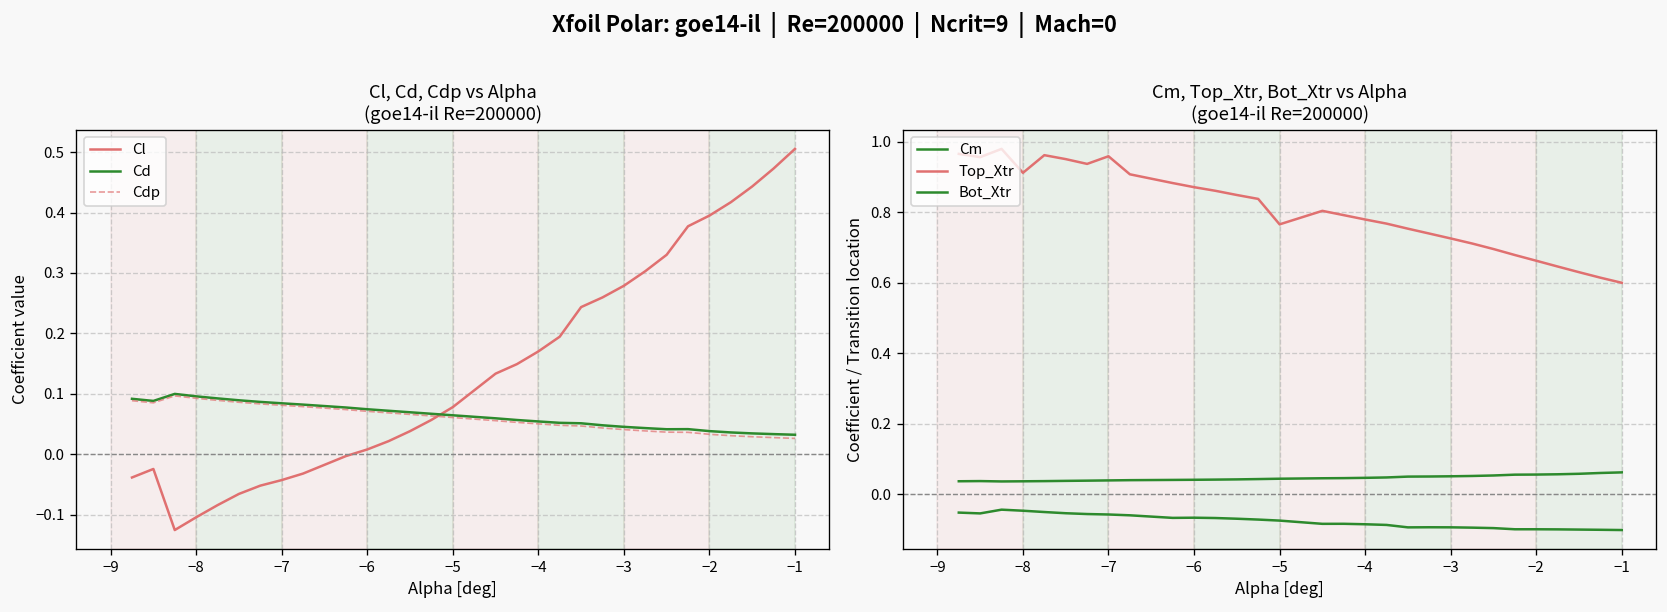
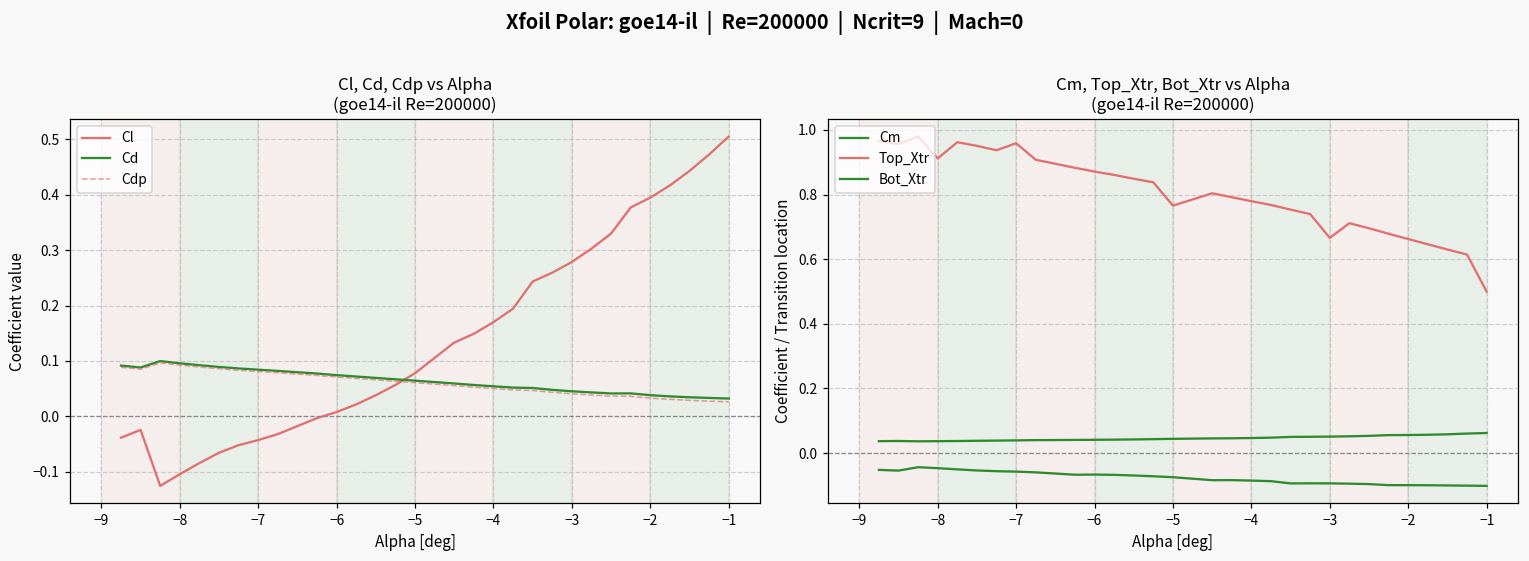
  {
    "Cl, Cd, Cdp vs Alpha (goe14-il Re=200000)": {
      "Cd": {
        "−2": 0.04,
        "−1": 0.03
      }
    },
    "Cm, Top_Xtr, Bot_Xtr vs Alpha (goe14-il Re=200000)": {
      "Top_Xtr": {
        "−8": 0.91,
        "−7": 0.96,
        "−6": 0.87,
        "−5": 0.77,
        "−4": 0.78,
-       "−3": 0.73,
+       "−3": 0.67,
        "−2": 0.66,
-       "−1": 0.6
+       "−1": 0.5
      }
    }
  }
